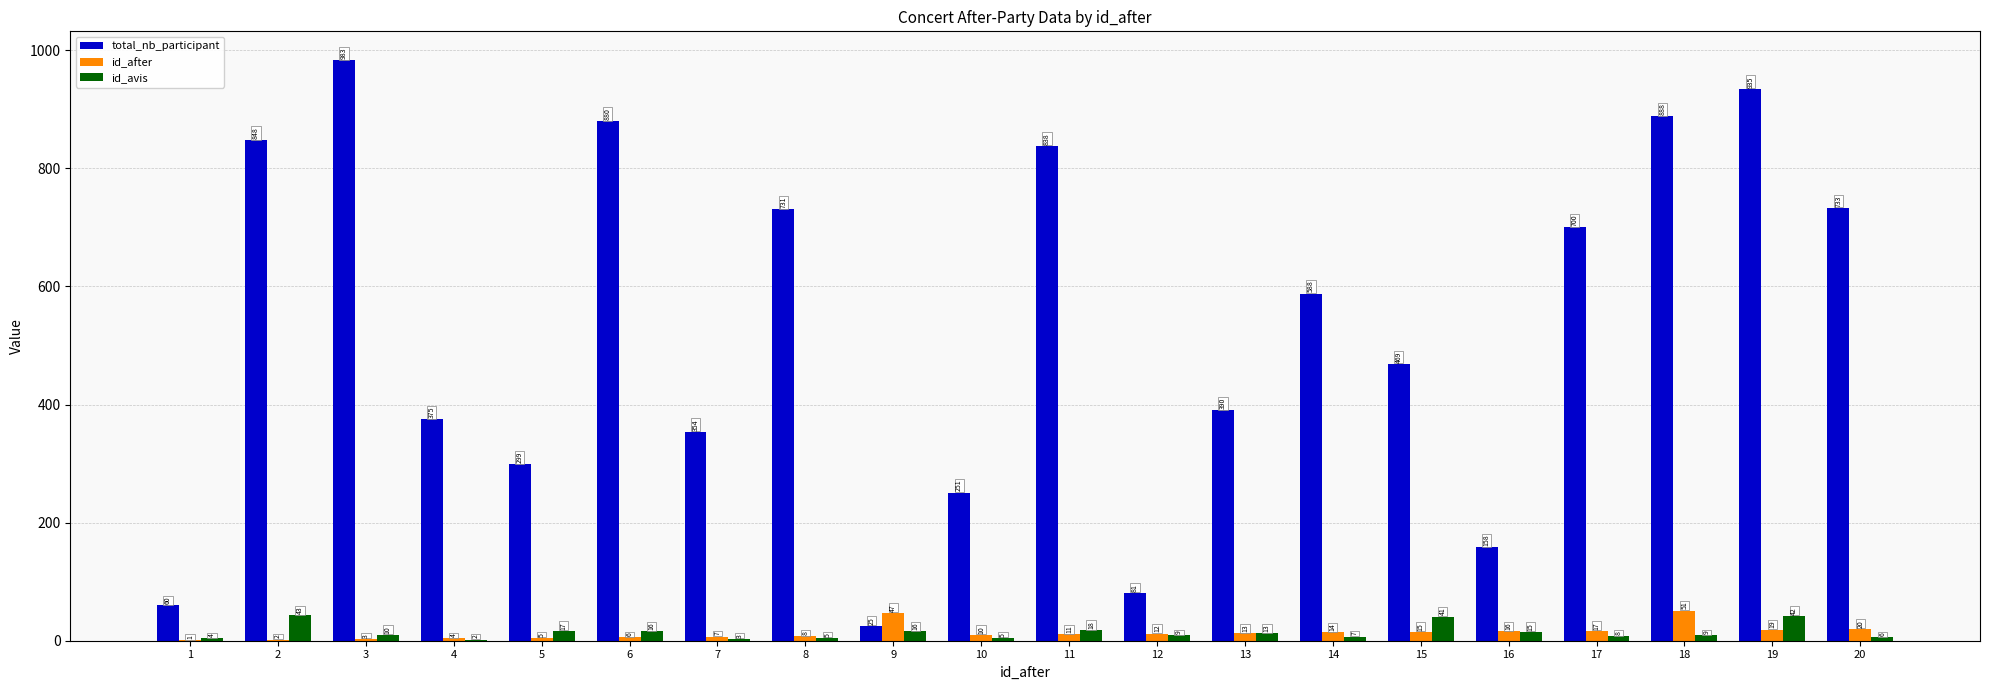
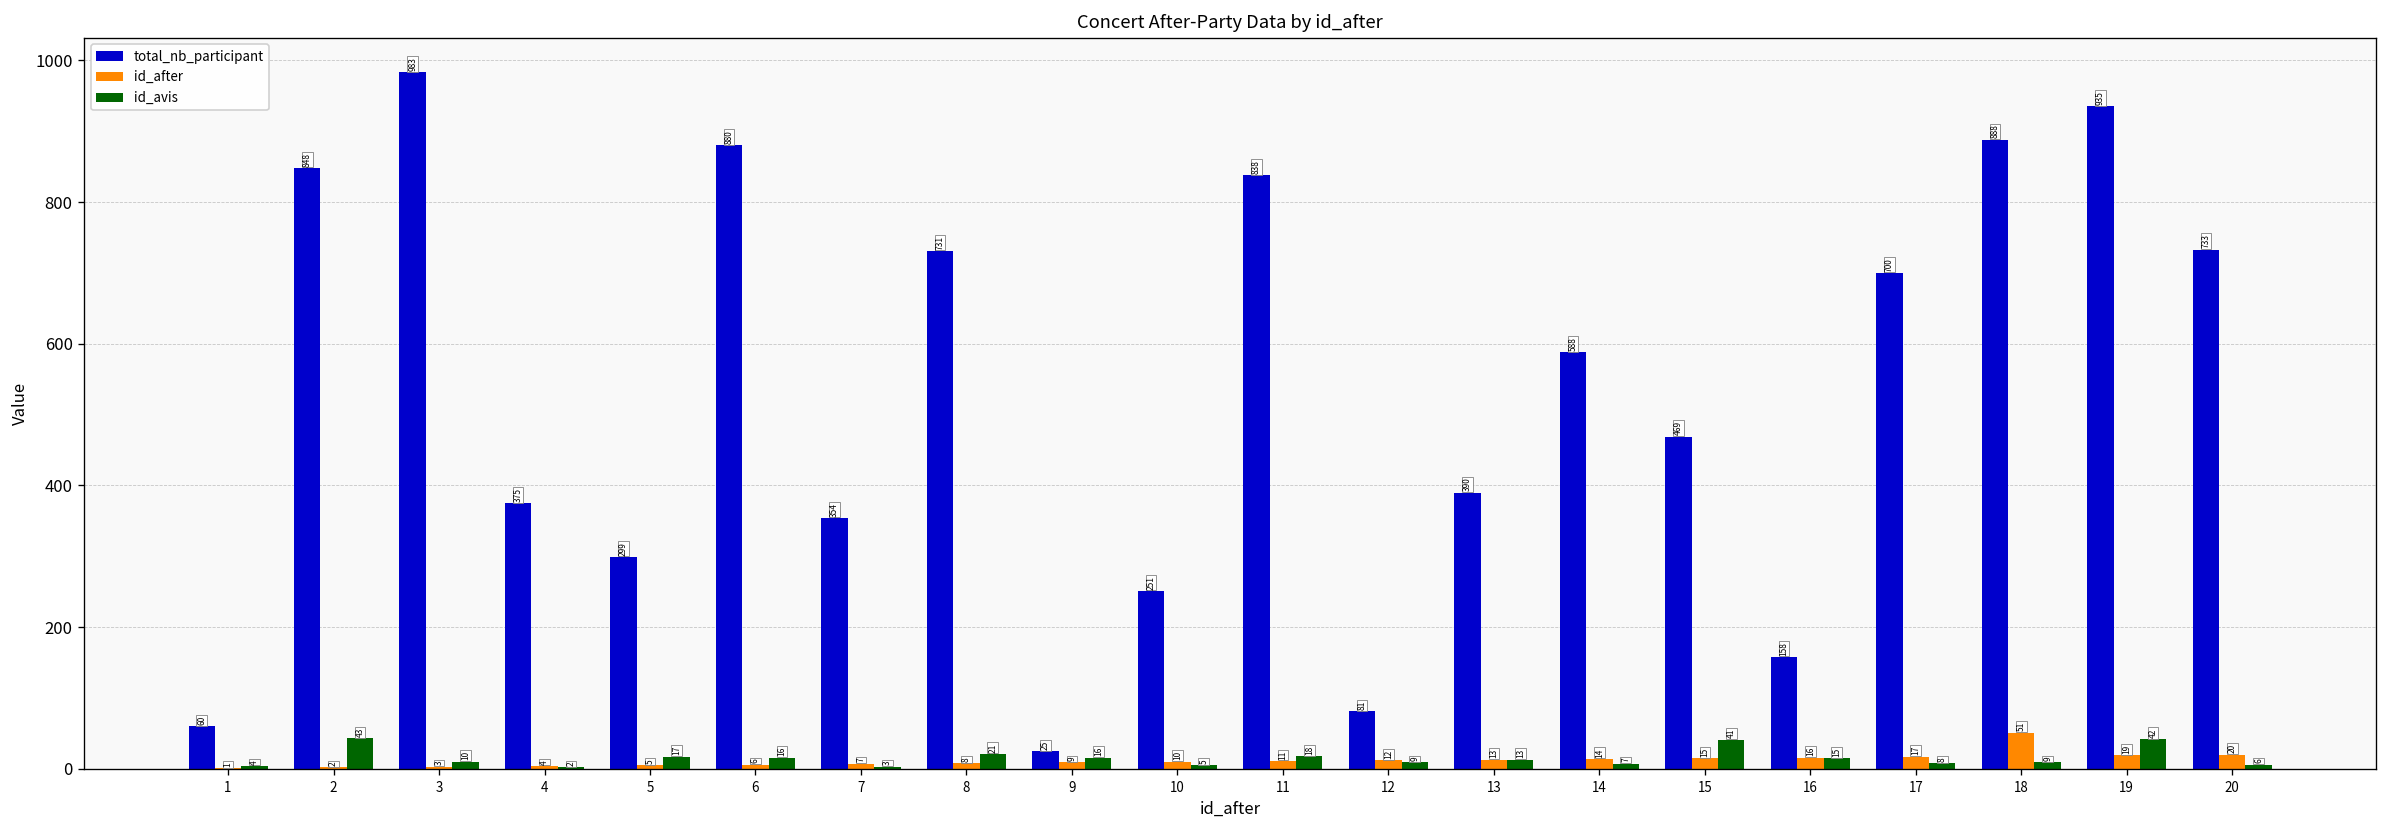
  {
    "id_after": {
-     "9": 47
+     "9": 9
    },
    "id_avis": {
-     "8": 5
+     "8": 21
    }
  }
